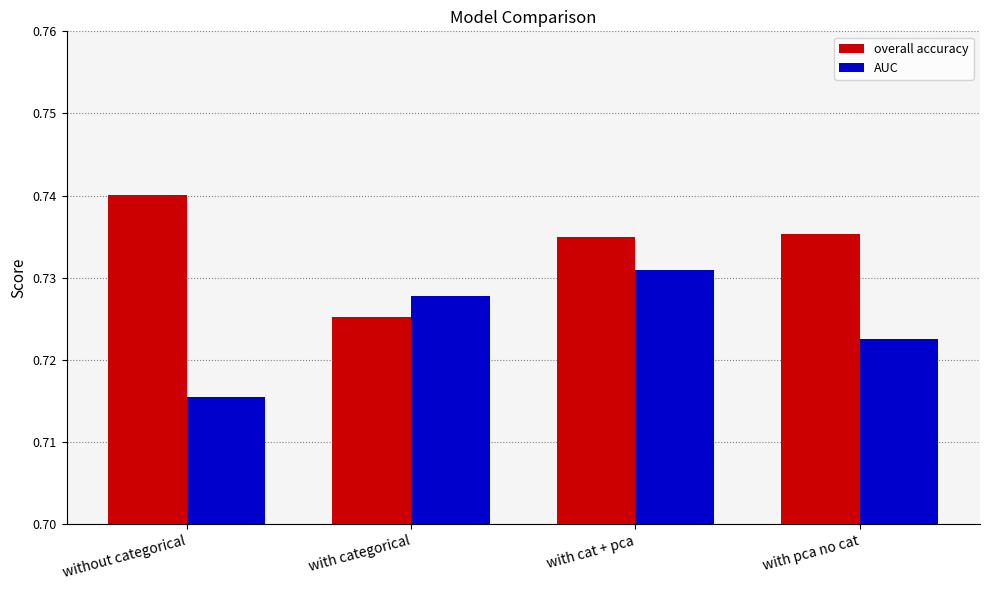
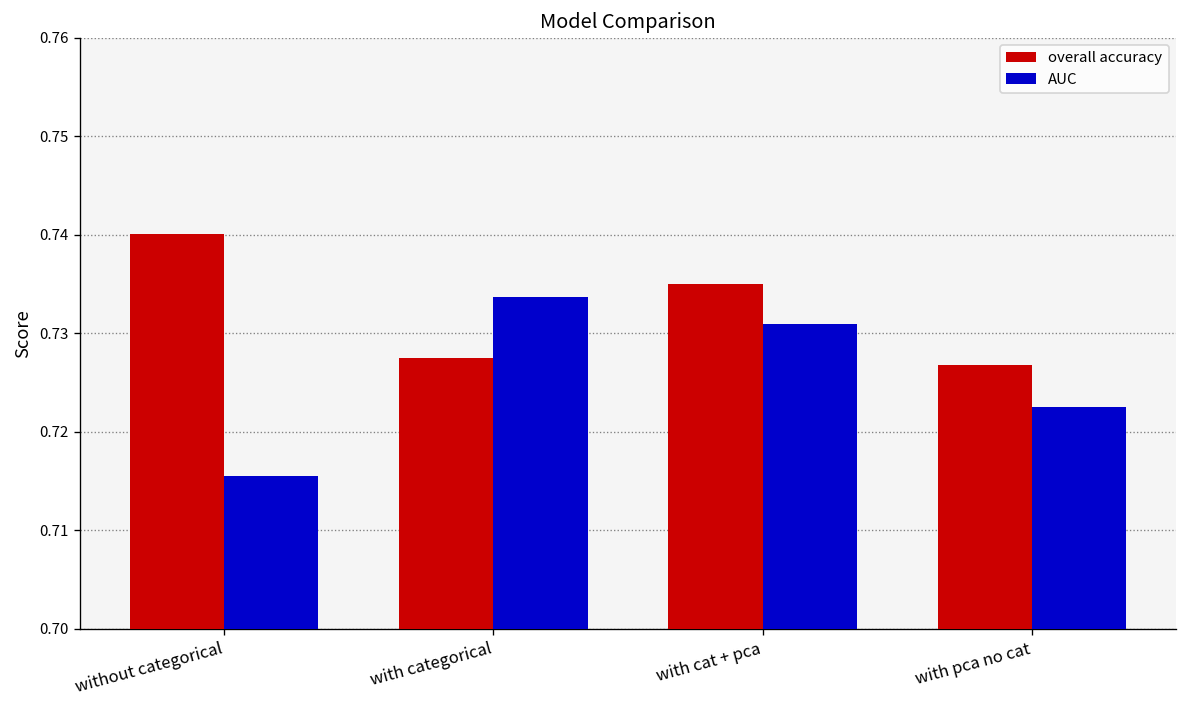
  {
    "overall accuracy": {
      "without categorical": 0.740,
-     "with categorical": 0.725,
+     "with categorical": 0.727,
      "with cat + pca": 0.735,
-     "with pca no cat": 0.735
+     "with pca no cat": 0.727
    },
    "AUC": {
      "without categorical": 0.716,
-     "with categorical": 0.728,
+     "with categorical": 0.734,
      "with cat + pca": 0.731,
      "with pca no cat": 0.723
    }
  }
